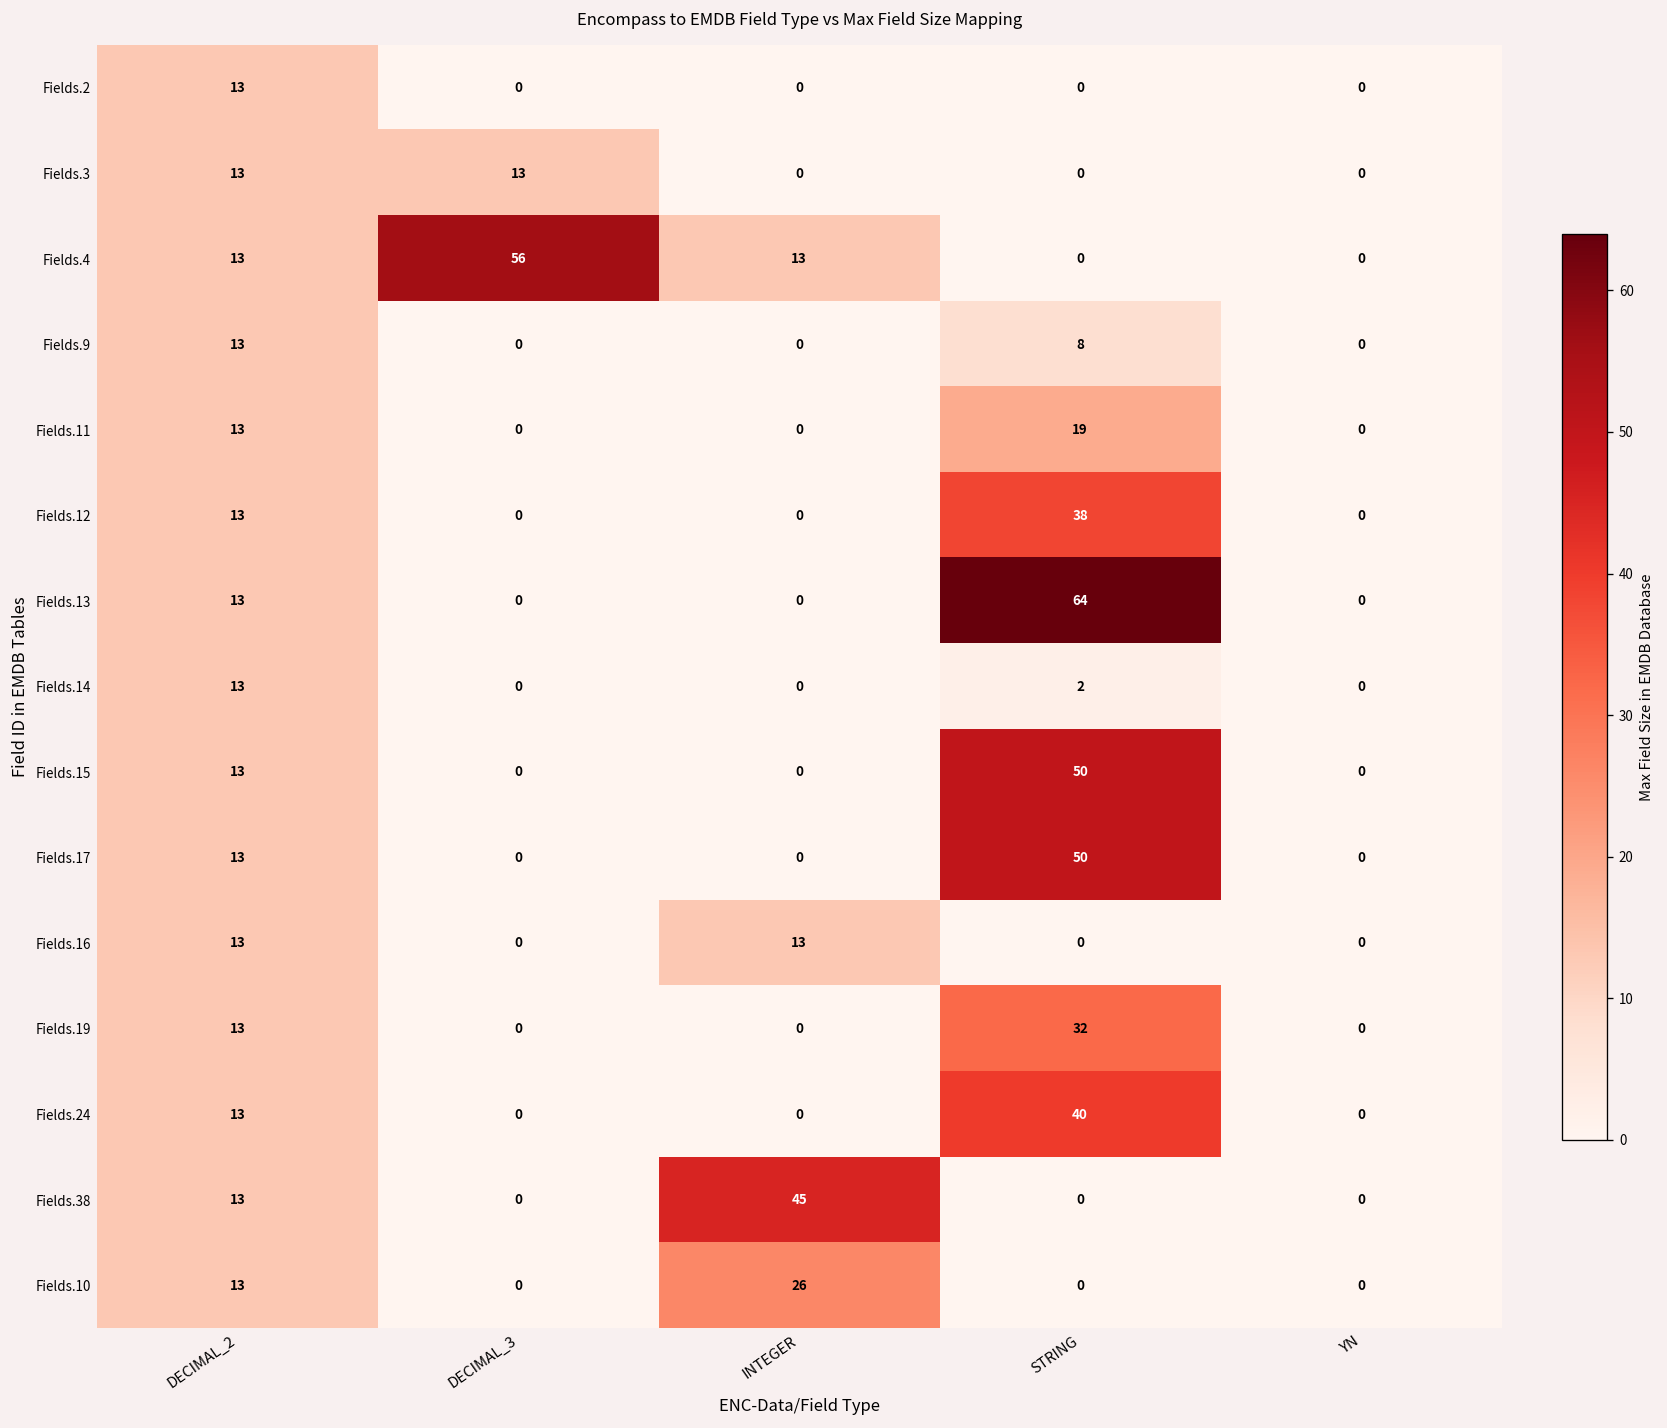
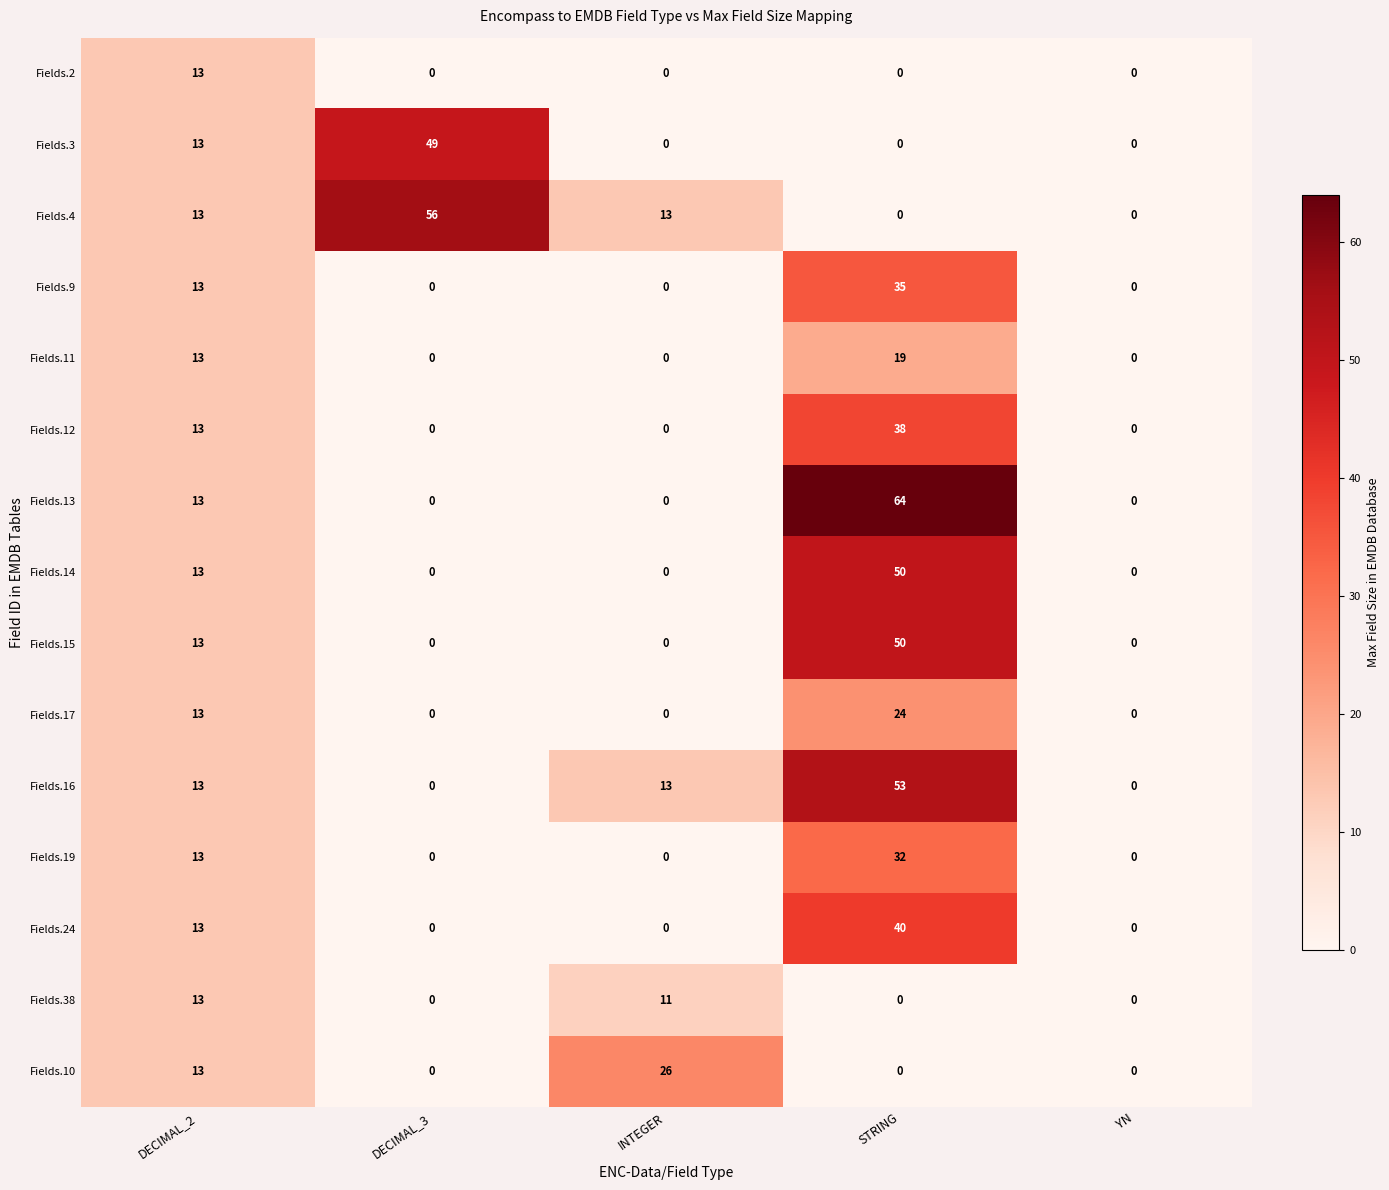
  {
    "Fields.2": {
      "DECIMAL_2": 13,
      "DECIMAL_3": 0,
      "INTEGER": 0,
      "STRING": 0,
      "YN": 0
    },
    "Fields.3": {
      "DECIMAL_2": 13,
-     "DECIMAL_3": 13,
+     "DECIMAL_3": 49,
      "INTEGER": 0,
      "STRING": 0,
      "YN": 0
    },
    "Fields.4": {
      "DECIMAL_2": 13,
      "DECIMAL_3": 56,
      "INTEGER": 13,
      "STRING": 0,
      "YN": 0
    },
    "Fields.9": {
      "DECIMAL_2": 13,
      "DECIMAL_3": 0,
      "INTEGER": 0,
-     "STRING": 8,
+     "STRING": 35,
      "YN": 0
    },
    "Fields.11": {
      "DECIMAL_2": 13,
      "DECIMAL_3": 0,
      "INTEGER": 0,
      "STRING": 19,
      "YN": 0
    },
    "Fields.12": {
      "DECIMAL_2": 13,
      "DECIMAL_3": 0,
      "INTEGER": 0,
      "STRING": 38,
      "YN": 0
    },
    "Fields.13": {
      "DECIMAL_2": 13,
      "DECIMAL_3": 0,
      "INTEGER": 0,
      "STRING": 64,
      "YN": 0
    },
    "Fields.14": {
      "DECIMAL_2": 13,
      "DECIMAL_3": 0,
      "INTEGER": 0,
-     "STRING": 2,
+     "STRING": 50,
      "YN": 0
    },
    "Fields.15": {
      "DECIMAL_2": 13,
      "DECIMAL_3": 0,
      "INTEGER": 0,
      "STRING": 50,
      "YN": 0
    },
    "Fields.17": {
      "DECIMAL_2": 13,
      "DECIMAL_3": 0,
      "INTEGER": 0,
-     "STRING": 50,
+     "STRING": 24,
      "YN": 0
    },
    "Fields.16": {
      "DECIMAL_2": 13,
      "DECIMAL_3": 0,
      "INTEGER": 13,
-     "STRING": 0,
+     "STRING": 53,
      "YN": 0
    },
    "Fields.19": {
      "DECIMAL_2": 13,
      "DECIMAL_3": 0,
      "INTEGER": 0,
      "STRING": 32,
      "YN": 0
    },
    "Fields.24": {
      "DECIMAL_2": 13,
      "DECIMAL_3": 0,
      "INTEGER": 0,
      "STRING": 40,
      "YN": 0
    },
    "Fields.38": {
      "DECIMAL_2": 13,
      "DECIMAL_3": 0,
-     "INTEGER": 45,
+     "INTEGER": 11,
      "STRING": 0,
      "YN": 0
    },
    "Fields.10": {
      "DECIMAL_2": 13,
      "DECIMAL_3": 0,
      "INTEGER": 26,
      "STRING": 0,
      "YN": 0
    }
  }
